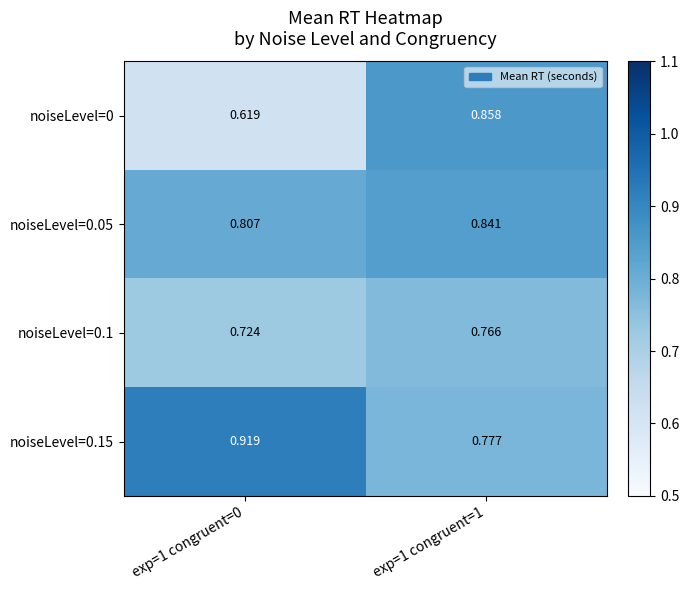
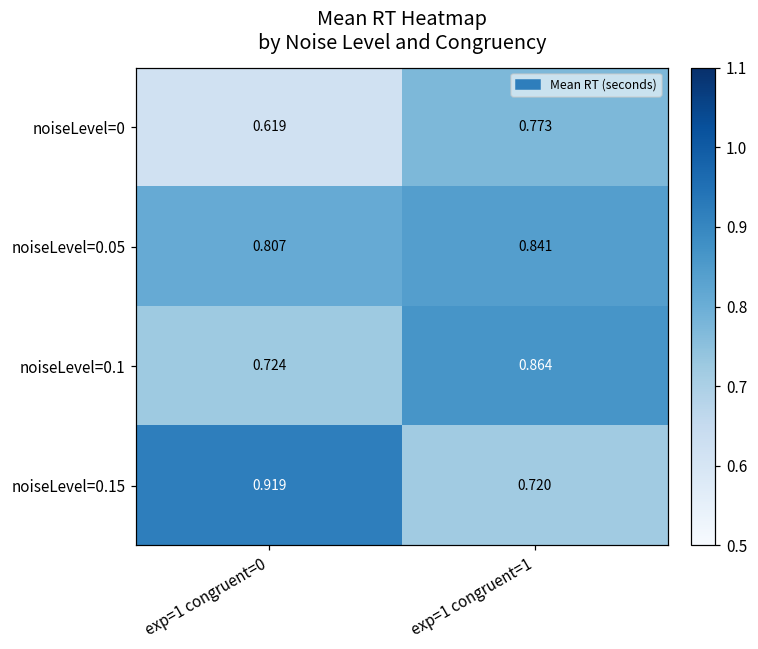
  {
    "noiseLevel=0": {
      "exp=1 congruent=0": 0.619,
-     "exp=1 congruent=1": 0.858
+     "exp=1 congruent=1": 0.773
    },
    "noiseLevel=0.05": {
      "exp=1 congruent=0": 0.807,
      "exp=1 congruent=1": 0.841
    },
    "noiseLevel=0.1": {
      "exp=1 congruent=0": 0.724,
-     "exp=1 congruent=1": 0.766
+     "exp=1 congruent=1": 0.864
    },
    "noiseLevel=0.15": {
      "exp=1 congruent=0": 0.919,
-     "exp=1 congruent=1": 0.777
+     "exp=1 congruent=1": 0.720
    }
  }
